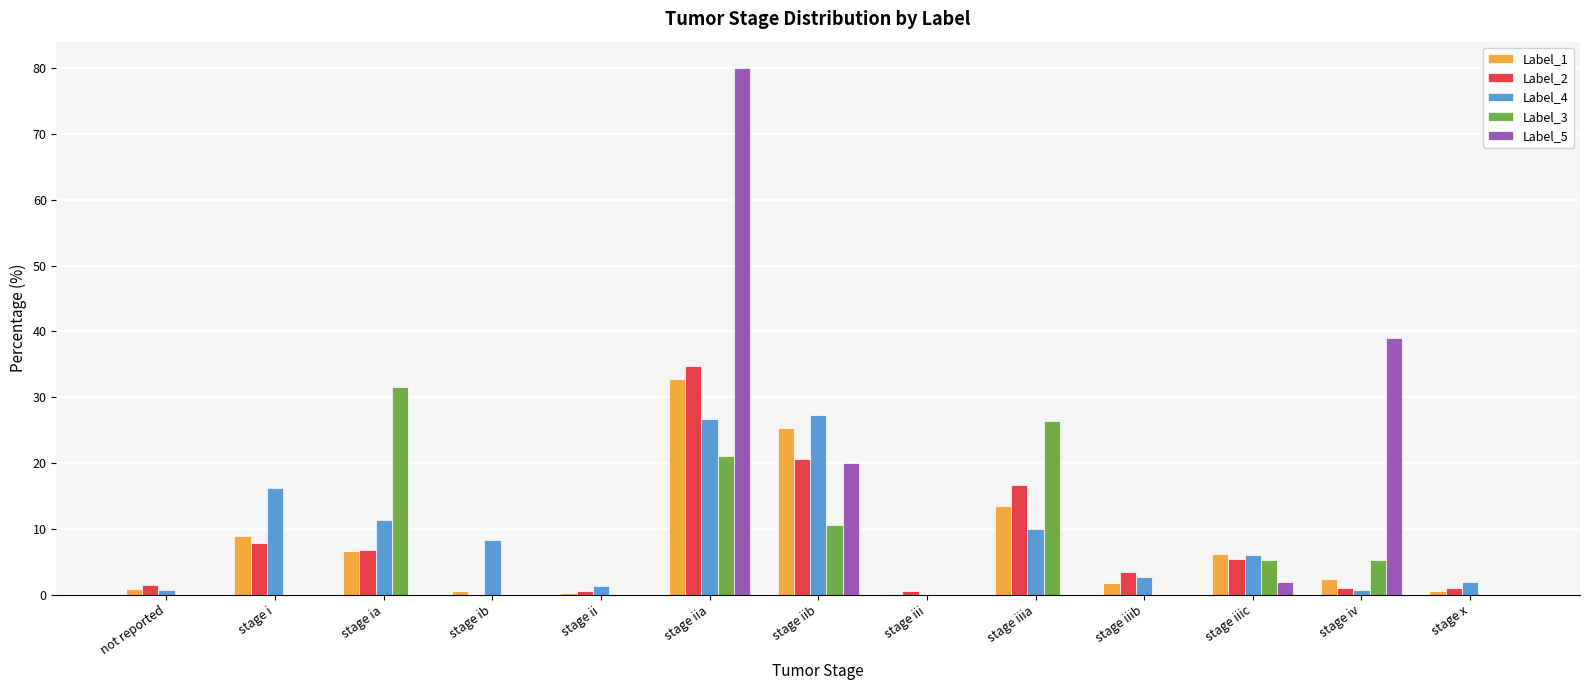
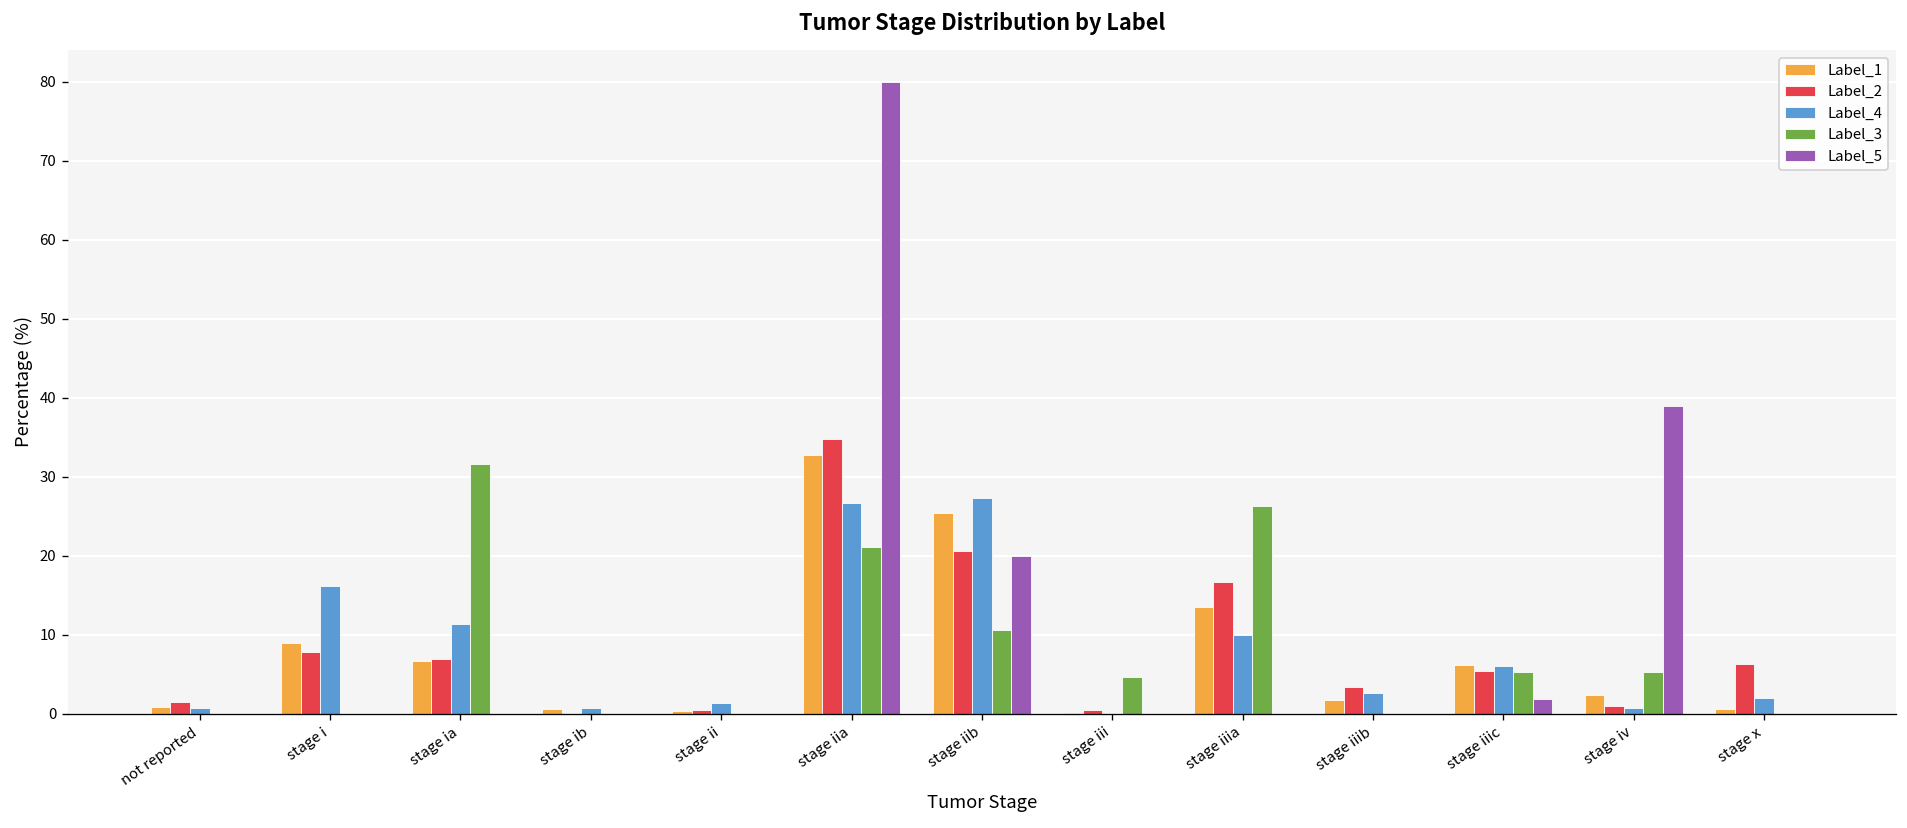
  {
    "Label_1": {
      "not reported": 1,
      "stage i": 9,
      "stage ia": 7,
      "stage ib": 1,
      "stage iia": 33,
      "stage iib": 25,
      "stage iiia": 14,
      "stage iiib": 2,
      "stage iiic": 6,
      "stage iv": 2,
      "stage x": 1
    },
    "Label_2": {
      "not reported": 1,
      "stage i": 8,
      "stage ia": 7,
      "stage ib": 0,
      "stage ii": 0,
      "stage iia": 35,
      "stage iib": 21,
      "stage iii": 0,
      "stage iiia": 17,
      "stage iiib": 3,
      "stage iiic": 5,
      "stage iv": 1,
-     "stage x": 1
+     "stage x": 6
    },
    "Label_4": {
      "not reported": 1,
      "stage i": 16,
      "stage ia": 11,
-     "stage ib": 8,
+     "stage ib": 1,
      "stage ii": 1,
      "stage iia": 27,
      "stage iib": 27,
      "stage iii": 0,
      "stage iiia": 10,
      "stage iiib": 3,
      "stage iiic": 6,
      "stage iv": 1,
      "stage x": 2
    },
    "Label_3": {
      "not reported": 0,
      "stage i": 0,
      "stage ia": 32,
      "stage ib": 0,
      "stage ii": 0,
      "stage iia": 21,
      "stage iib": 11,
-     "stage iii": 0,
+     "stage iii": 5,
      "stage iiia": 26,
      "stage iiib": 0,
      "stage iiic": 5,
      "stage iv": 5,
      "stage x": 0
    },
    "Label_5": {
      "not reported": 0,
      "stage i": 0,
      "stage ia": 0,
      "stage ib": 0,
      "stage ii": 0,
      "stage iia": 80,
      "stage iib": 20,
      "stage iii": 0,
      "stage iiia": 0,
      "stage iiib": 0,
      "stage iiic": 2,
      "stage iv": 39,
      "stage x": 0
    }
  }
